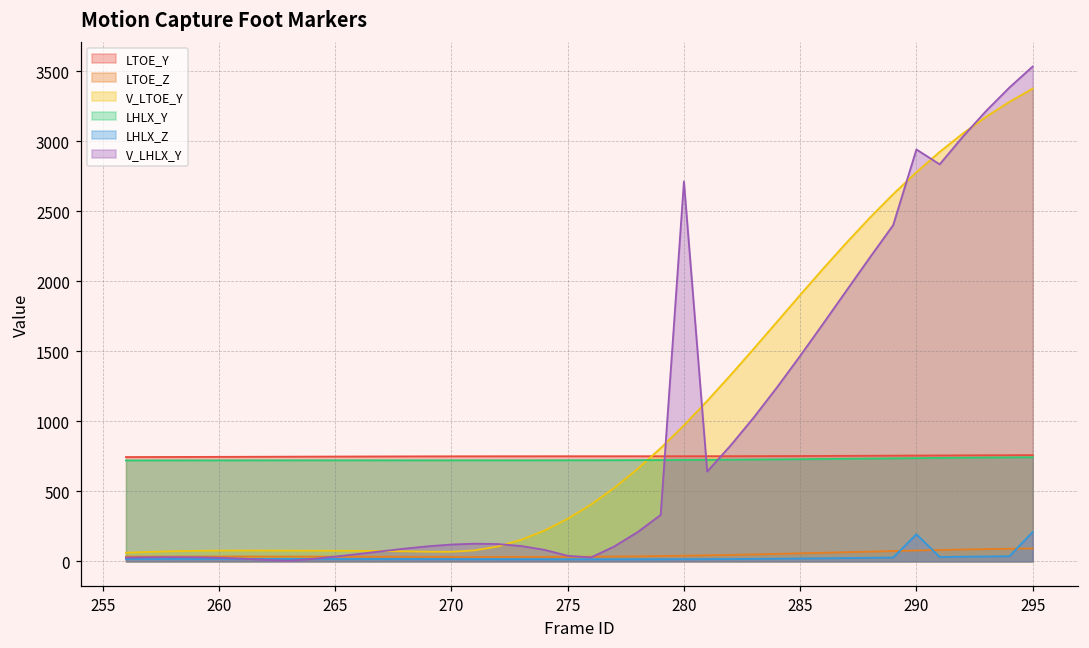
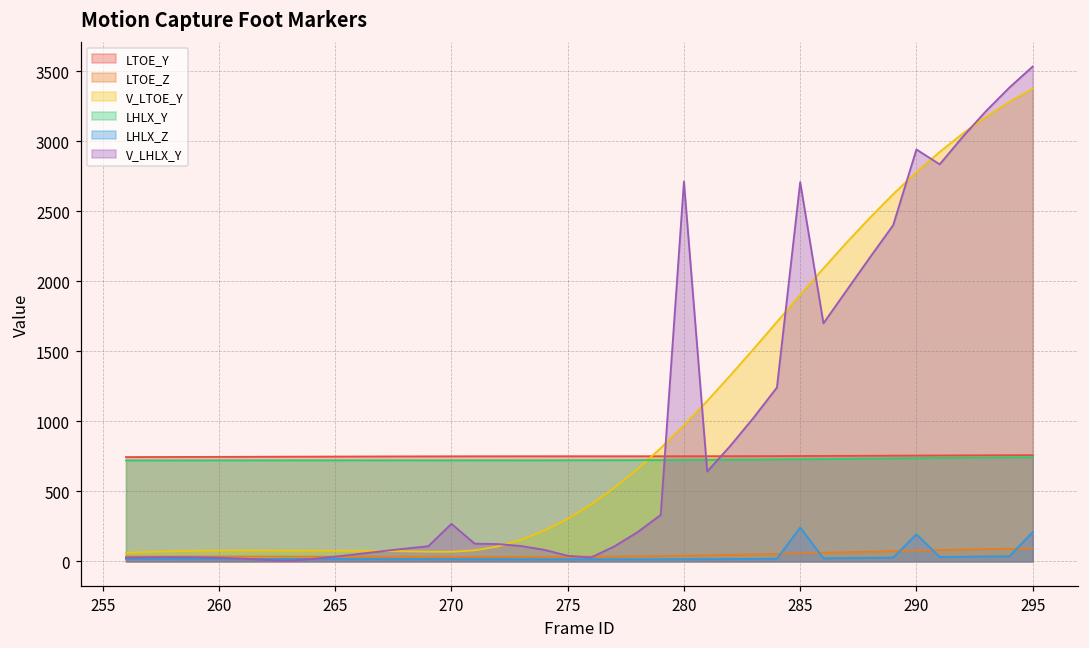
  {
    "LHLX_Y": {
      "260": 720,
      "265": 720,
      "270": 720,
      "275": 720,
      "280": 720,
      "285": 730
    },
    "LHLX_Z": {
      "280": 20,
-     "285": 20,
+     "285": 240,
      "290": 190,
      "295": 210
    },
    "V_LHLX_Y": {
-     "270": 120,
+     "270": 270,
      "280": 2710,
-     "285": 1470,
+     "285": 2710,
      "290": 2940,
      "295": 3530
    }
  }
